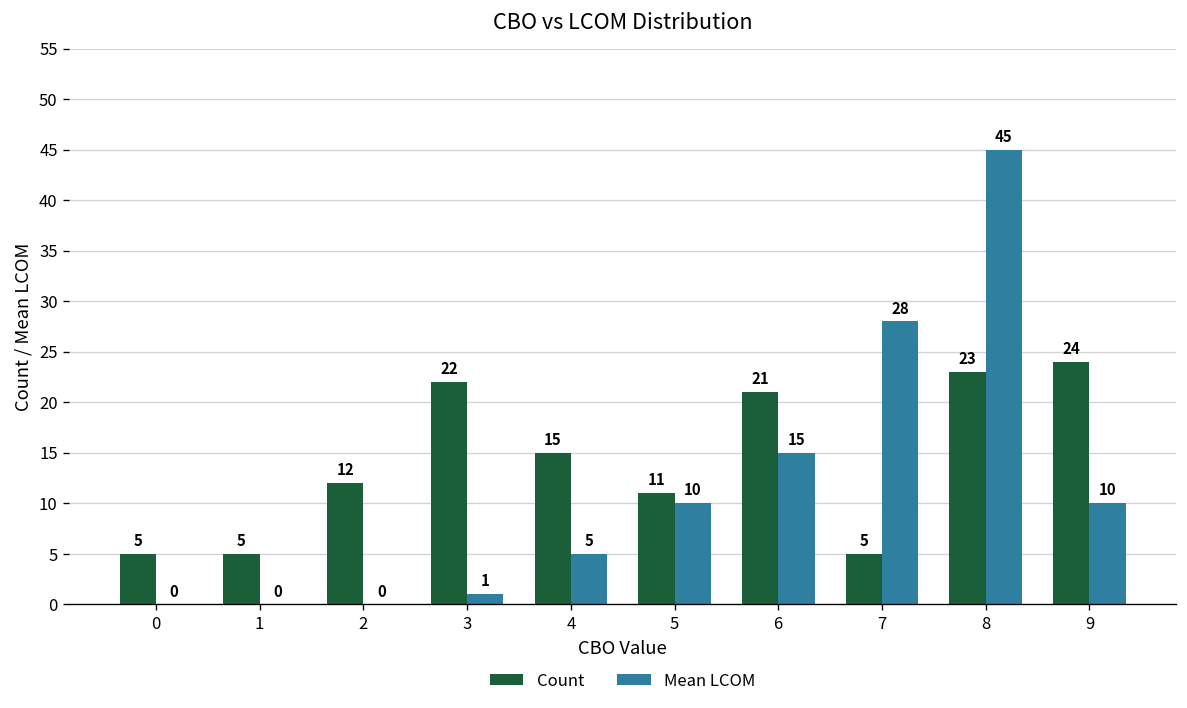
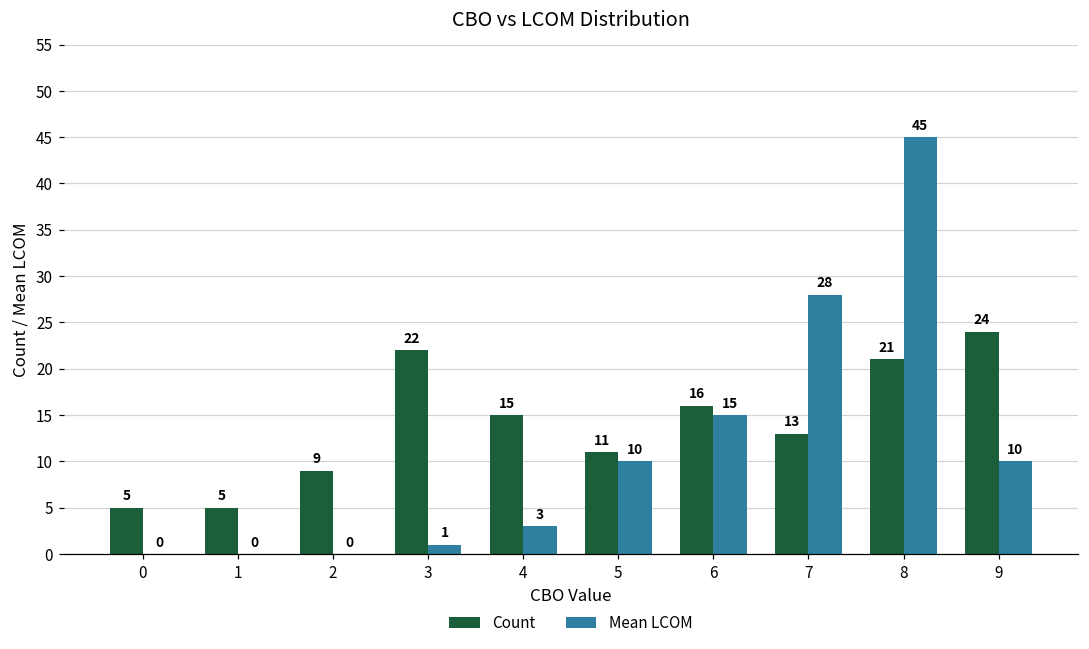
  {
    "Count": {
      "0": 5,
      "1": 5,
-     "2": 12,
+     "2": 9,
      "3": 22,
      "4": 15,
      "5": 11,
-     "6": 21,
-     "7": 5,
-     "8": 23,
+     "6": 16,
+     "7": 13,
+     "8": 21,
      "9": 24
    },
    "Mean LCOM": {
      "0": 0,
      "1": 0,
      "2": 0,
      "3": 1,
-     "4": 5,
+     "4": 3,
      "5": 10,
      "6": 15,
      "7": 28,
      "8": 45,
      "9": 10
    }
  }
